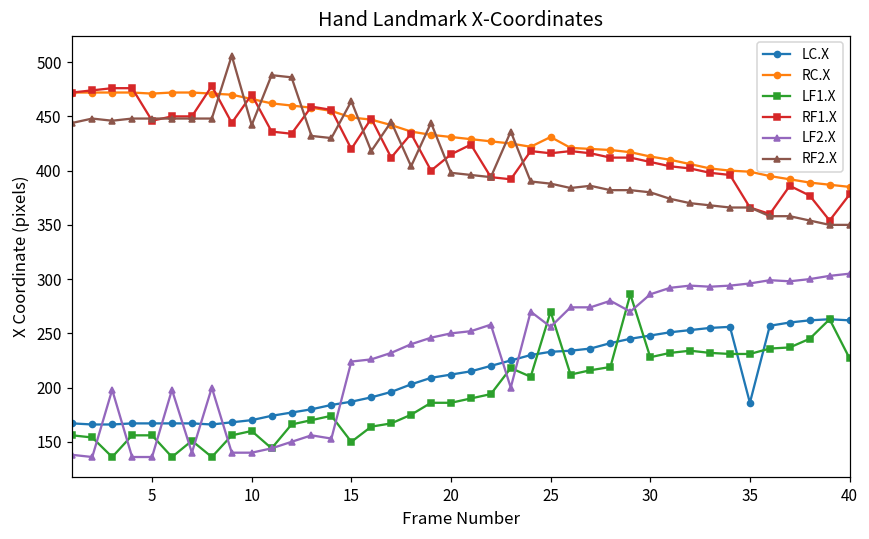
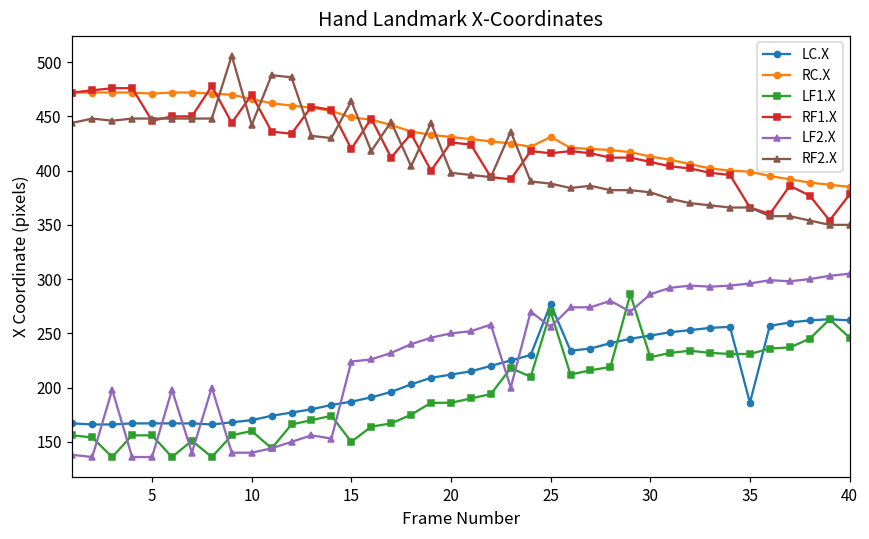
  {
    "LC.X": {
      "5": 170,
      "10": 170,
      "15": 190,
      "20": 210,
-     "25": 230,
+     "25": 280,
      "30": 250,
      "35": 190,
      "40": 260
    },
    "RC.X": {
      "5": 470,
      "10": 470,
      "15": 450,
      "20": 430,
      "25": 430,
      "30": 410,
      "35": 400,
      "40": 390
    },
    "LF1.X": {
      "5": 160,
      "10": 160,
      "15": 150,
      "20": 190,
      "25": 270,
      "30": 230,
      "35": 230,
-     "40": 230
+     "40": 250
    },
    "RF1.X": {
      "10": 470,
      "15": 420,
-     "20": 420,
+     "20": 430,
      "25": 420,
      "30": 410,
      "40": 380
    },
    "LF2.X": {
      "5": 140,
      "10": 140,
      "15": 220,
      "20": 250,
      "25": 260,
      "30": 290,
      "35": 300,
      "40": 310
    },
    "RF2.X": {
      "10": 440,
      "15": 460,
      "20": 400,
      "25": 390,
      "30": 380,
      "40": 350
    }
  }
